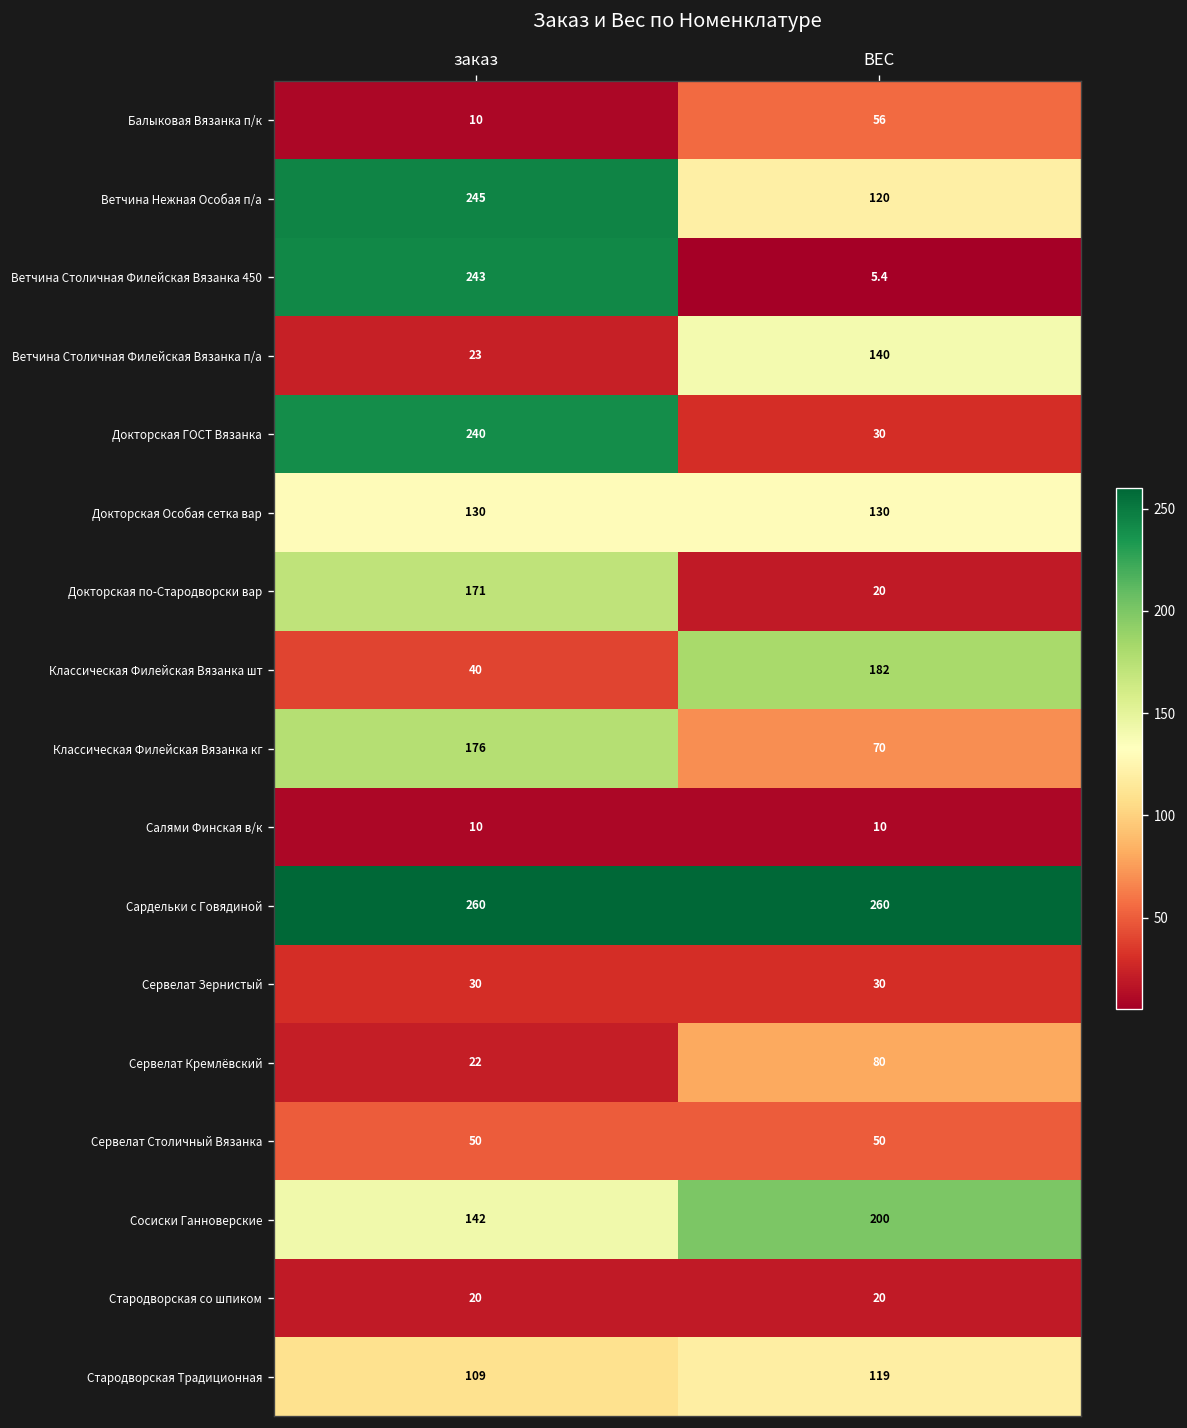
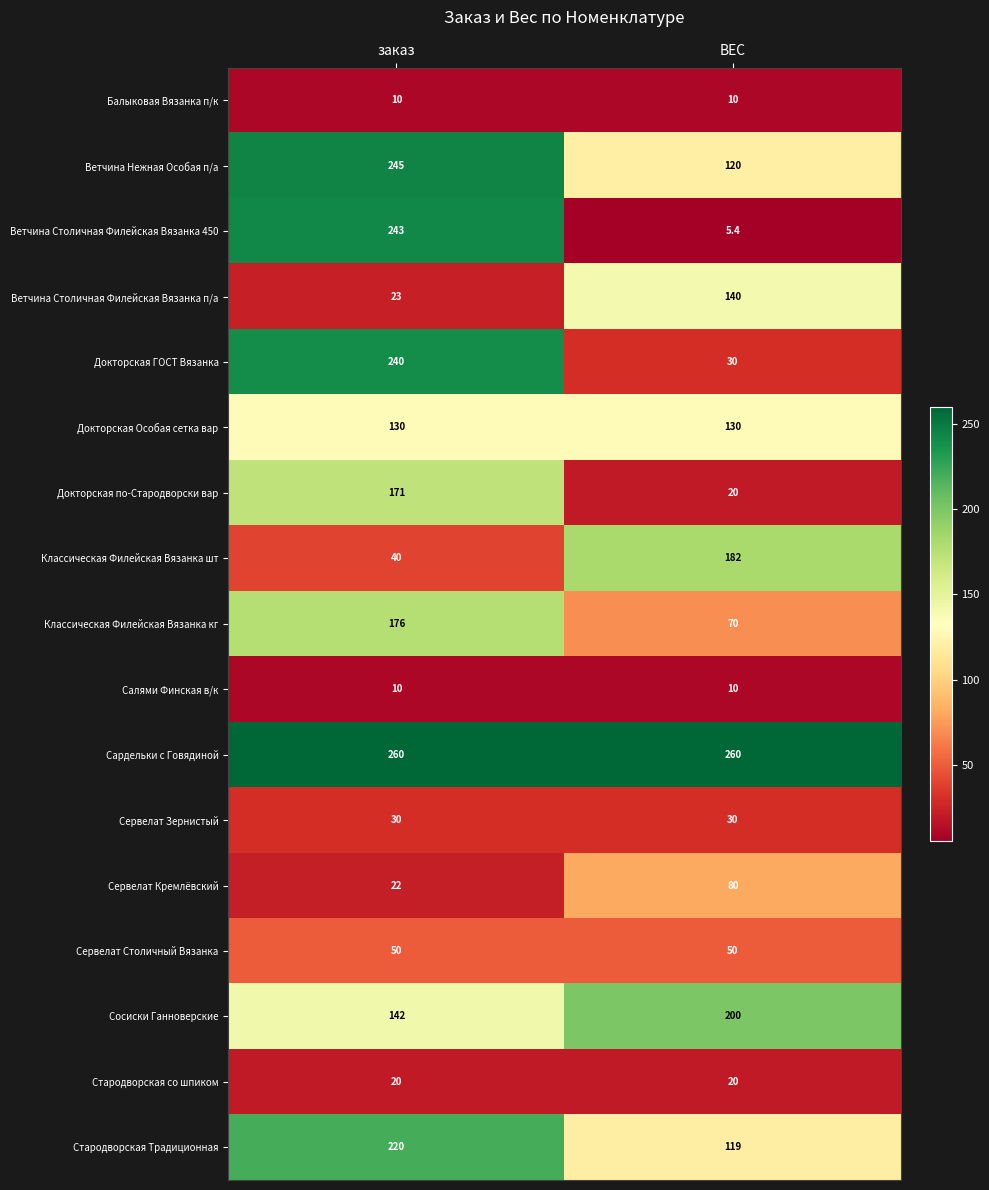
  {
    "Балыковая Вязанка п/к": {
      "заказ": 10,
-     "ВЕС": 56
+     "ВЕС": 10
    },
    "Ветчина Нежная Особая п/а": {
      "заказ": 245,
      "ВЕС": 120
    },
    "Ветчина Столичная Филейская Вязанка 450": {
      "заказ": 243,
      "ВЕС": 5.4
    },
    "Ветчина Столичная Филейская Вязанка п/а": {
      "заказ": 23,
      "ВЕС": 140
    },
    "Докторская ГОСТ Вязанка": {
      "заказ": 240,
      "ВЕС": 30
    },
    "Докторская Особая сетка вар": {
      "заказ": 130,
      "ВЕС": 130
    },
    "Докторская по-Стародворски вар": {
      "заказ": 171,
      "ВЕС": 20
    },
    "Классическая Филейская Вязанка шт": {
      "заказ": 40,
      "ВЕС": 182
    },
    "Классическая Филейская Вязанка кг": {
      "заказ": 176,
      "ВЕС": 70
    },
    "Салями Финская в/к": {
      "заказ": 10,
      "ВЕС": 10
    },
    "Сардельки с Говядиной": {
      "заказ": 260,
      "ВЕС": 260
    },
    "Сервелат Зернистый": {
      "заказ": 30,
      "ВЕС": 30
    },
    "Сервелат Кремлёвский": {
      "заказ": 22,
      "ВЕС": 80
    },
    "Сервелат Столичный Вязанка": {
      "заказ": 50,
      "ВЕС": 50
    },
    "Сосиски Ганноверские": {
      "заказ": 142,
      "ВЕС": 200
    },
    "Стародворская со шпиком": {
      "заказ": 20,
      "ВЕС": 20
    },
    "Стародворская Традиционная": {
-     "заказ": 109,
+     "заказ": 220,
      "ВЕС": 119
    }
  }
